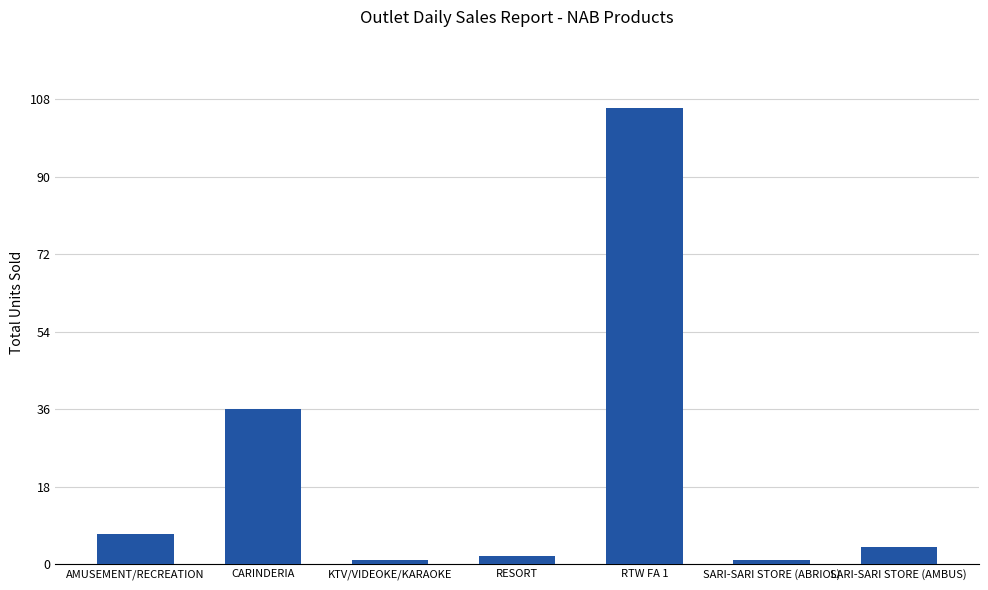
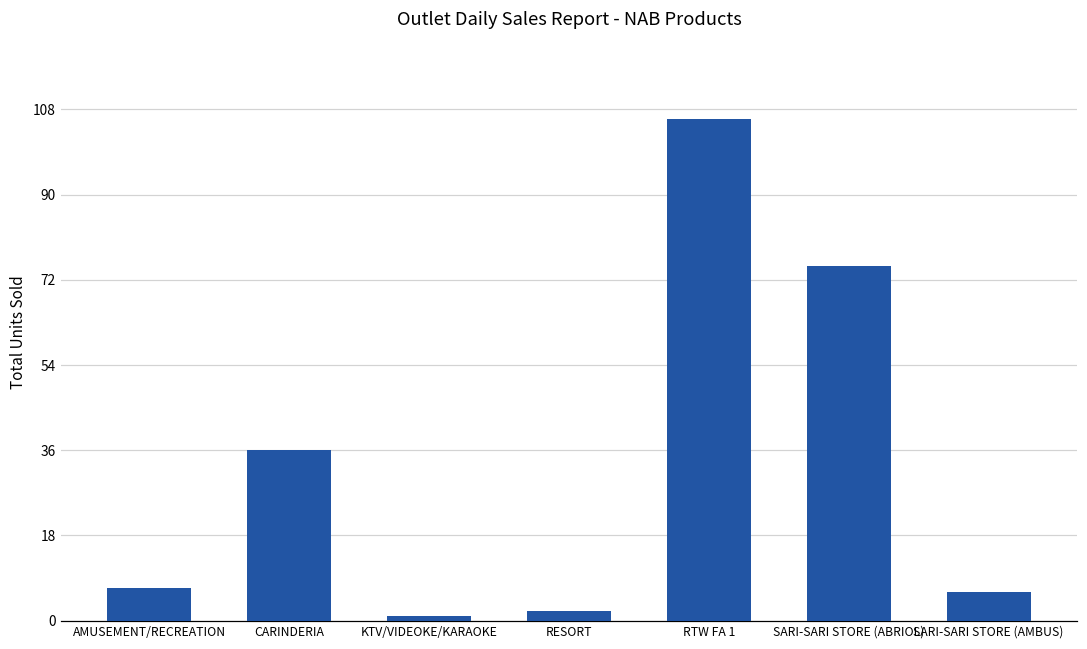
  {
    "AMUSEMENT/RECREATION": 7,
    "CARINDERIA": 36,
    "KTV/VIDEOKE/KARAOKE": 1,
    "RESORT": 2,
    "RTW FA 1": 106,
-   "SARI-SARI STORE (ABRIOL)": 1,
-   "SARI-SARI STORE (AMBUS)": 4
+   "SARI-SARI STORE (ABRIOL)": 75,
+   "SARI-SARI STORE (AMBUS)": 6
  }
